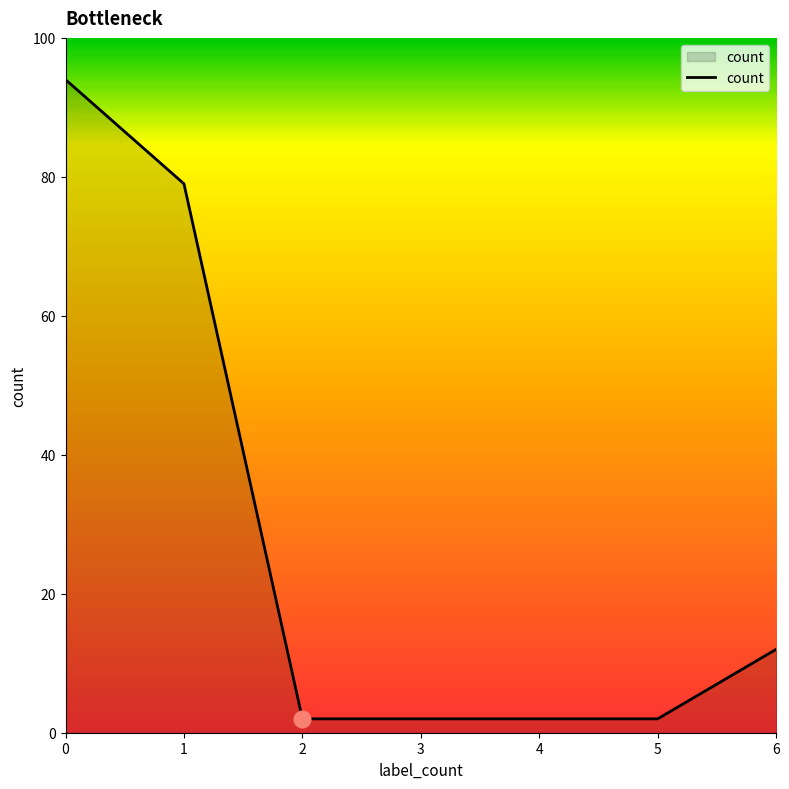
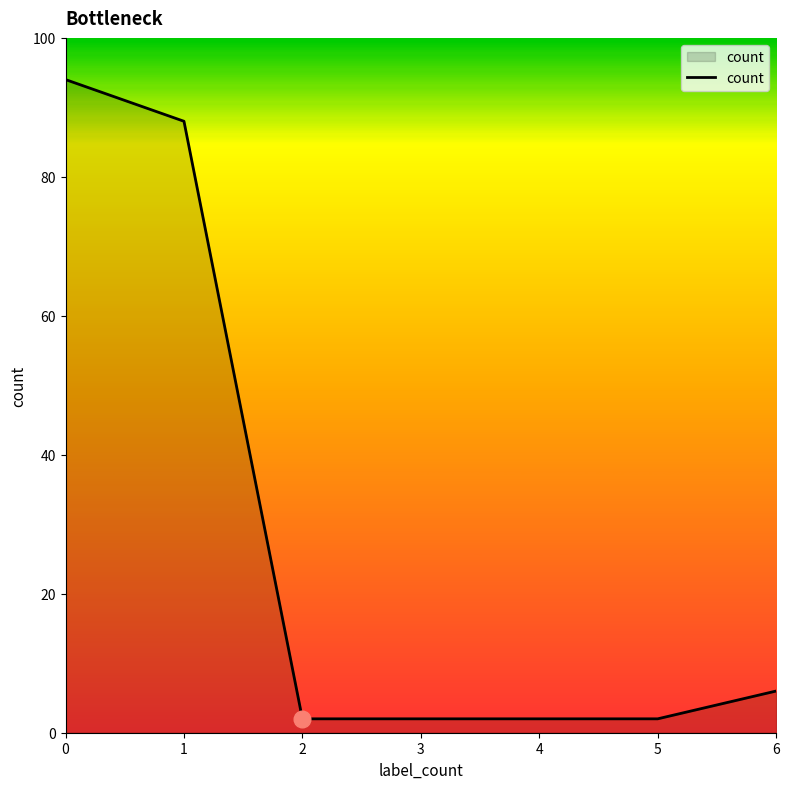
  {
    "count": {
      "0": 94,
-     "1": 79,
+     "1": 88,
      "3": 2,
      "5": 2,
-     "6": 12
+     "6": 6
    }
  }
